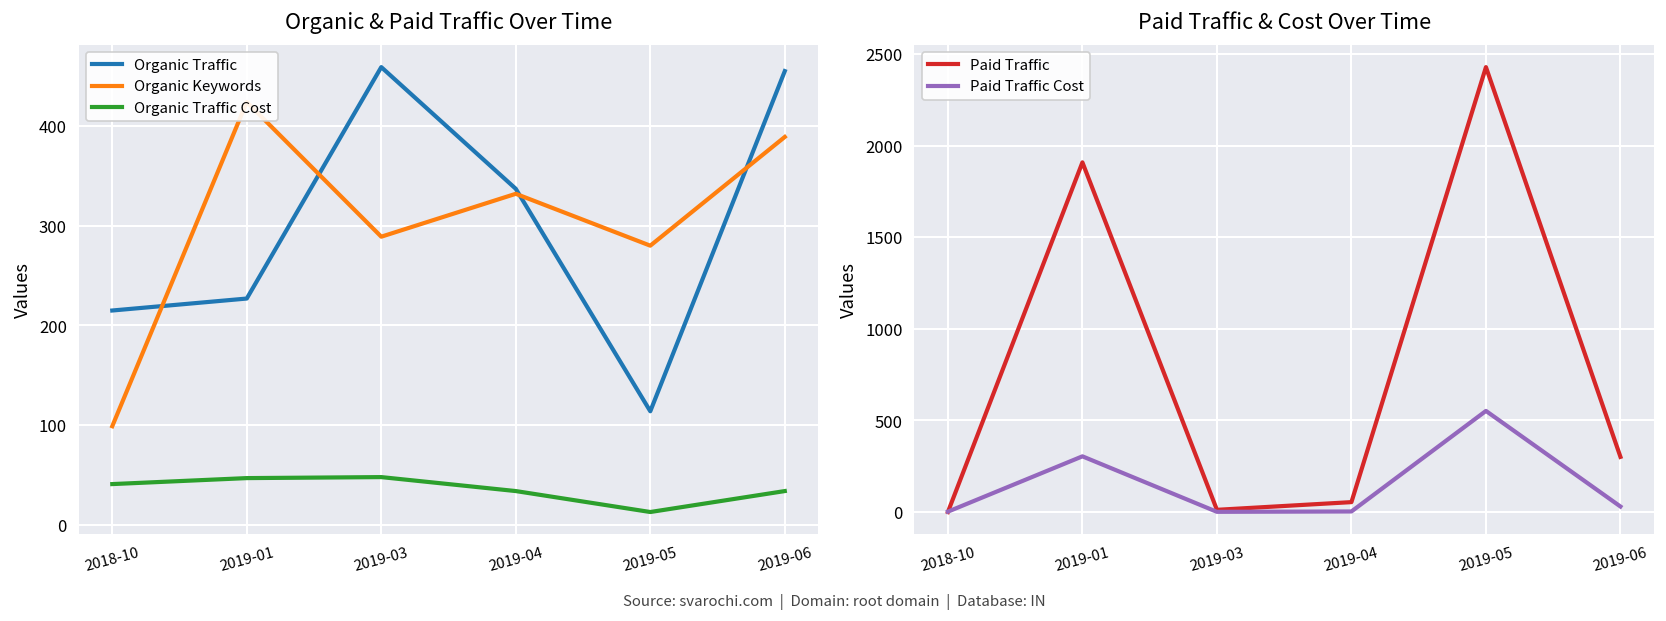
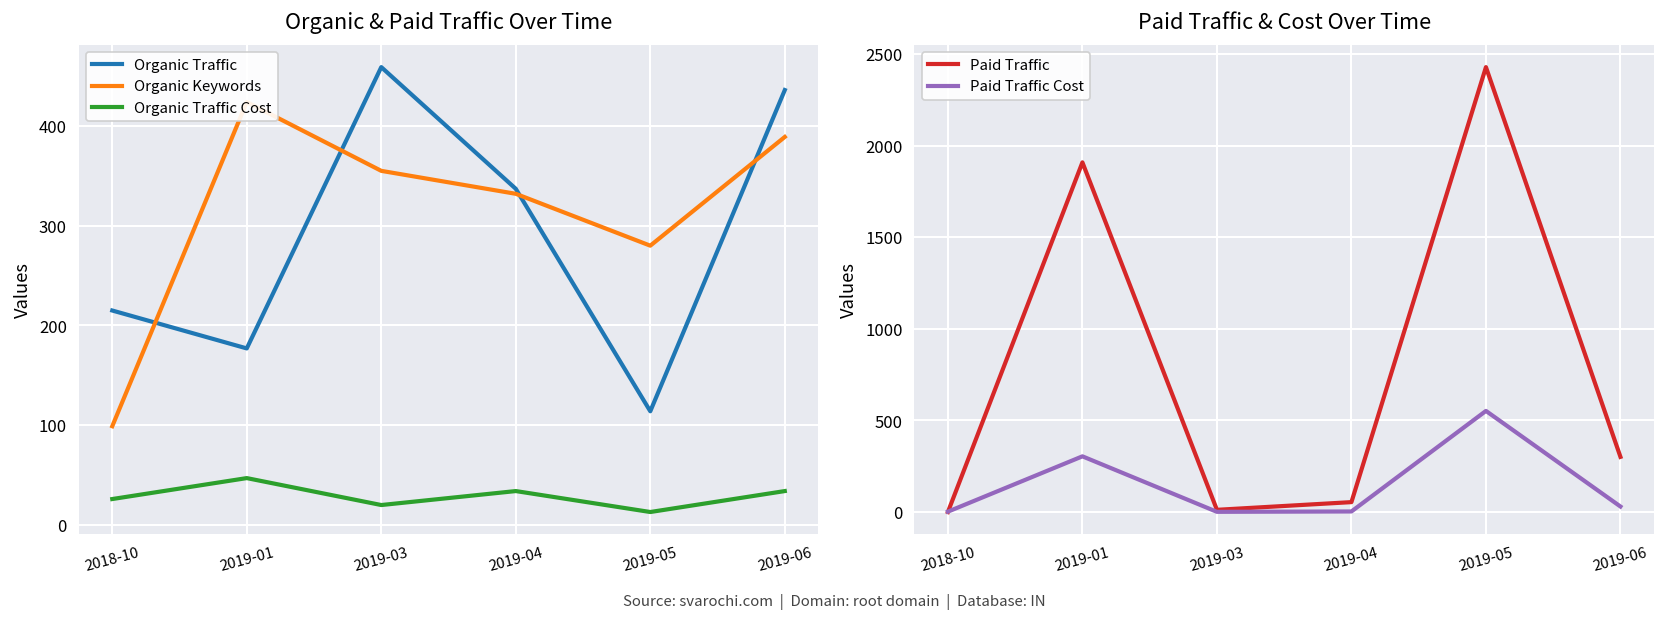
  {
    "Organic & Paid Traffic Over Time": {
      "Organic Traffic": {
        "2018-10": 220,
-       "2019-01": 230,
+       "2019-01": 180,
        "2019-03": 460,
        "2019-04": 340,
        "2019-05": 110,
-       "2019-06": 460
+       "2019-06": 440
      },
      "Organic Keywords": {
        "2018-10": 100,
-       "2019-03": 290,
+       "2019-03": 360,
        "2019-04": 330,
        "2019-05": 280,
        "2019-06": 390
      },
      "Organic Traffic Cost": {
-       "2018-10": 40,
+       "2018-10": 30,
        "2019-01": 50,
-       "2019-03": 50,
+       "2019-03": 20,
        "2019-04": 30,
        "2019-05": 10,
        "2019-06": 30
      }
    },
    "Paid Traffic & Cost Over Time": {
      "Paid Traffic": {
        "2019-01": 1910,
        "2019-04": 50,
        "2019-05": 2430,
        "2019-06": 300
      },
      "Paid Traffic Cost": {
        "2019-01": 300,
        "2019-04": 0,
        "2019-05": 550,
        "2019-06": 30
      }
    }
  }
